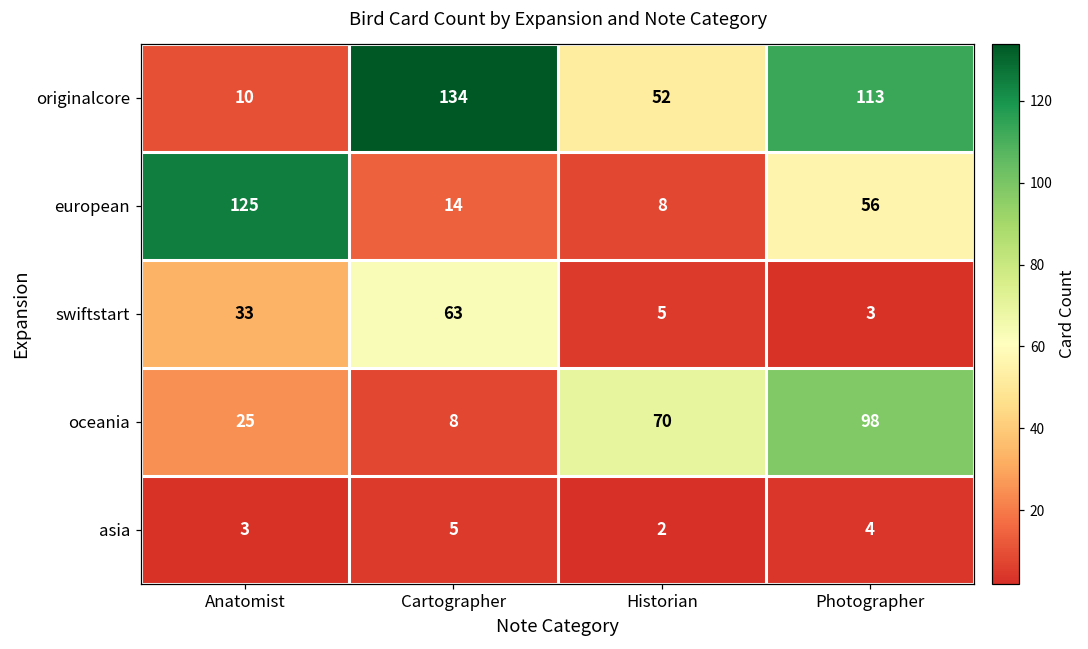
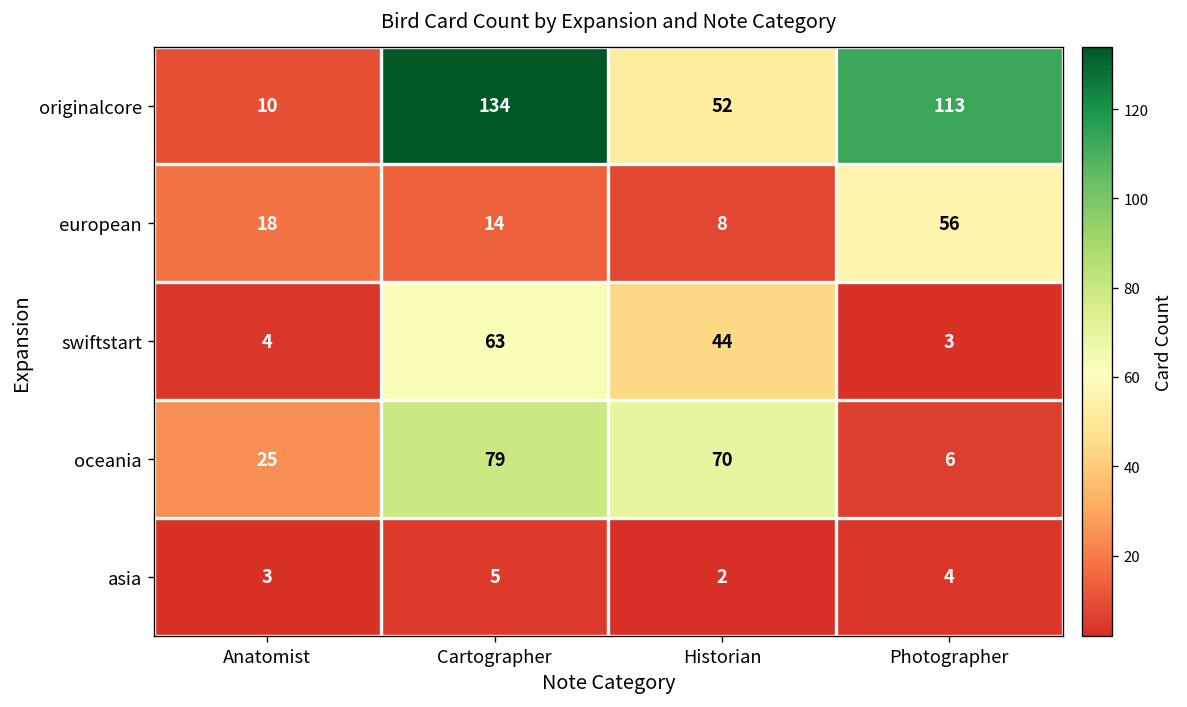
  {
    "originalcore": {
      "Anatomist": 10,
      "Cartographer": 134,
      "Historian": 52,
      "Photographer": 113
    },
    "european": {
-     "Anatomist": 125,
+     "Anatomist": 18,
      "Cartographer": 14,
      "Historian": 8,
      "Photographer": 56
    },
    "swiftstart": {
-     "Anatomist": 33,
+     "Anatomist": 4,
      "Cartographer": 63,
-     "Historian": 5,
+     "Historian": 44,
      "Photographer": 3
    },
    "oceania": {
      "Anatomist": 25,
-     "Cartographer": 8,
+     "Cartographer": 79,
      "Historian": 70,
-     "Photographer": 98
+     "Photographer": 6
    },
    "asia": {
      "Anatomist": 3,
      "Cartographer": 5,
      "Historian": 2,
      "Photographer": 4
    }
  }
